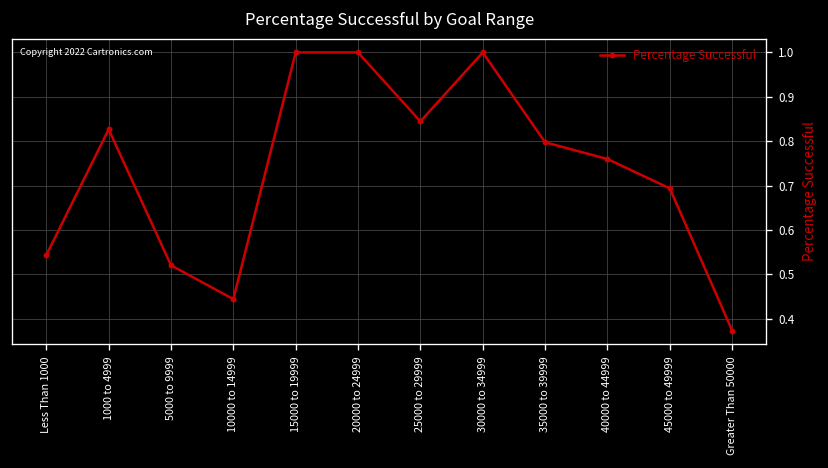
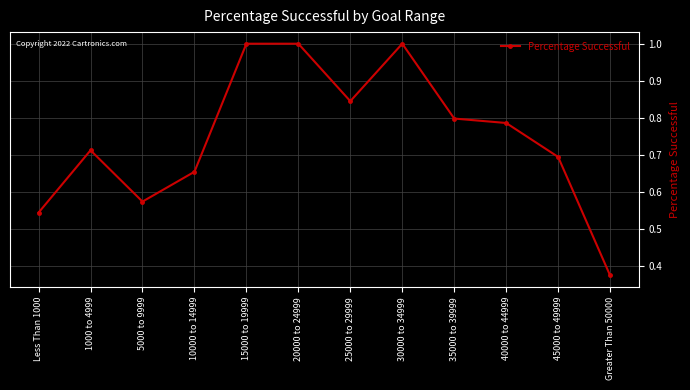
  {
    "Less Than 1000": 0.54,
-   "1000 to 4999": 0.83,
-   "5000 to 9999": 0.52,
-   "10000 to 14999": 0.44,
+   "1000 to 4999": 0.71,
+   "5000 to 9999": 0.57,
+   "10000 to 14999": 0.65,
    "15000 to 19999": 1.00,
    "20000 to 24999": 1.00,
    "25000 to 29999": 0.84,
    "30000 to 34999": 1.00,
    "35000 to 39999": 0.80,
-   "40000 to 44999": 0.76,
+   "40000 to 44999": 0.79,
    "45000 to 49999": 0.69,
    "Greater Than 50000": 0.37
  }
